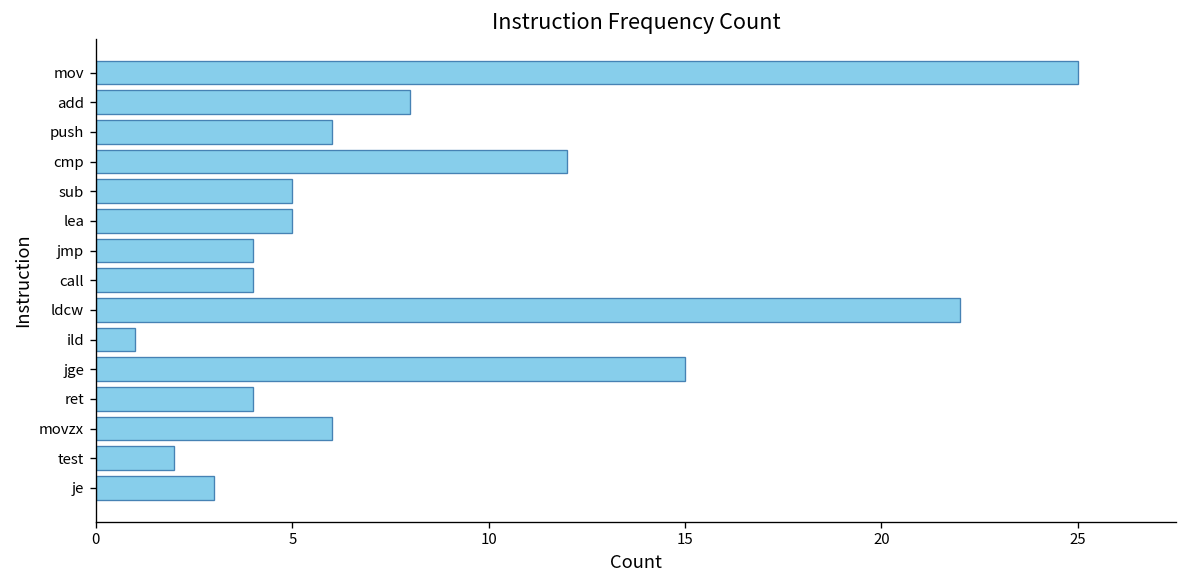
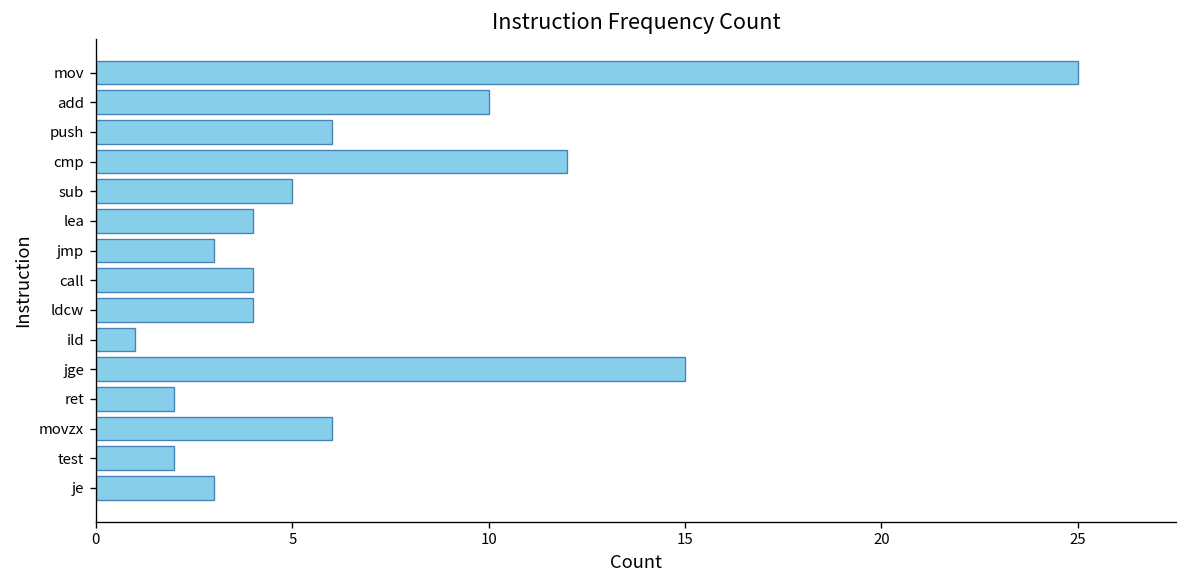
  {
    "mov": 25,
-   "add": 8,
+   "add": 10,
    "push": 6,
    "cmp": 12,
    "sub": 5,
-   "lea": 5,
-   "jmp": 4,
+   "lea": 4,
+   "jmp": 3,
    "call": 4,
-   "ldcw": 22,
+   "ldcw": 4,
    "ild": 1,
    "jge": 15,
-   "ret": 4,
+   "ret": 2,
    "movzx": 6,
    "test": 2,
    "je": 3
  }
